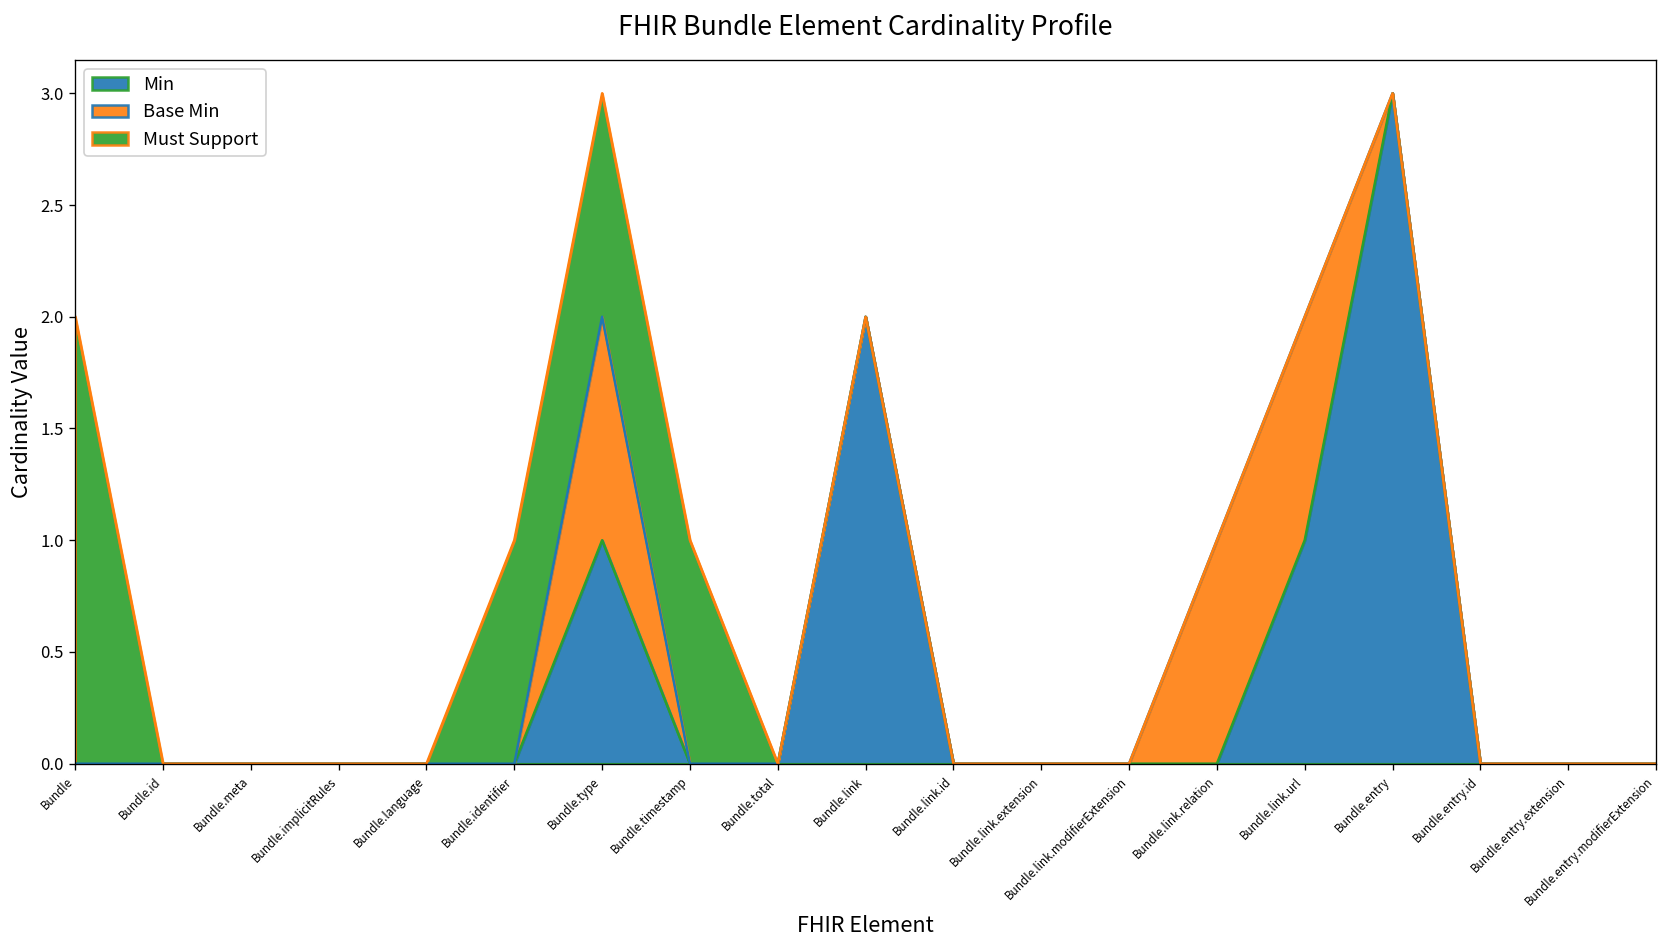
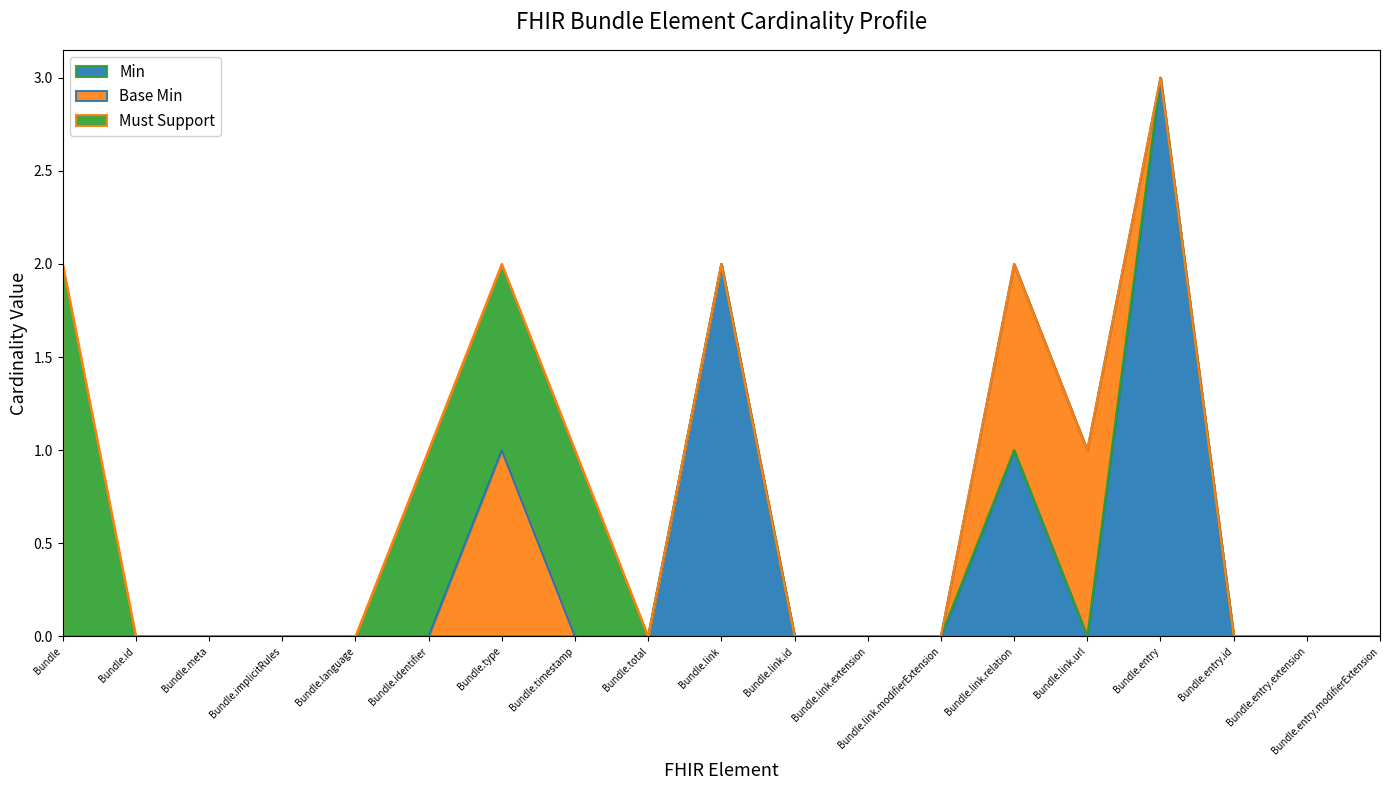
  {
    "Min": {
-     "Bundle.type": 1,
-     "Bundle.link.relation": 0,
-     "Bundle.link.url": 1
+     "Bundle.type": 0,
+     "Bundle.link.relation": 1,
+     "Bundle.link.url": 0
    },
    "Must Support": {
      "Bundle": 2,
      "Bundle.identifier": 1,
      "Bundle.timestamp": 1
    }
  }
